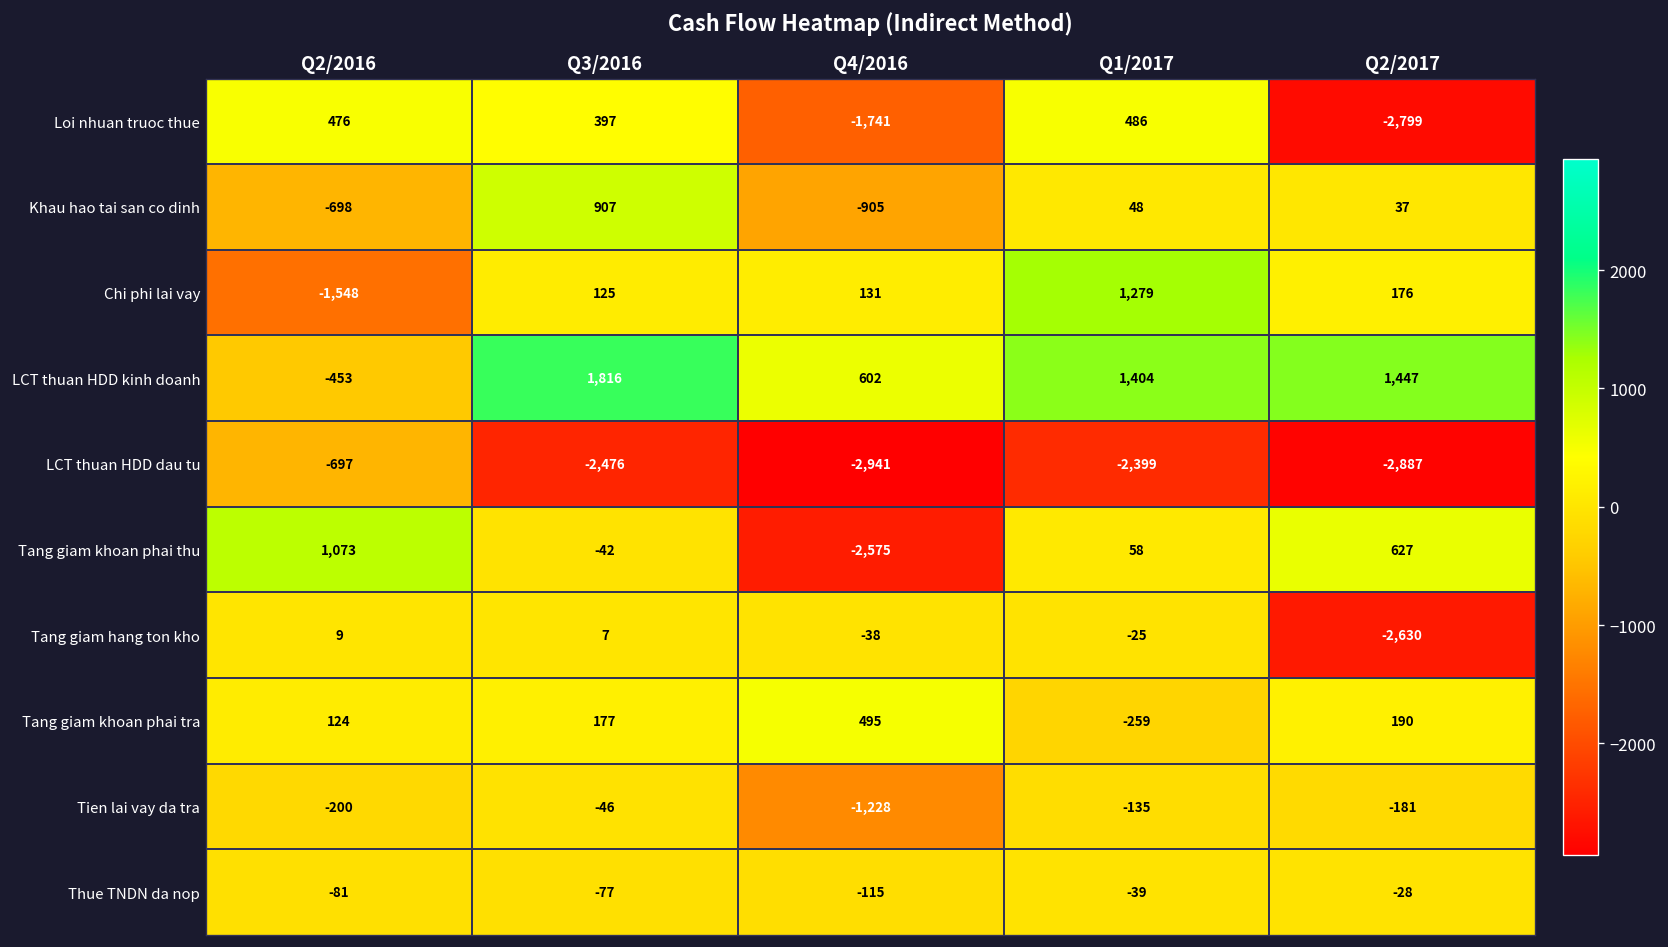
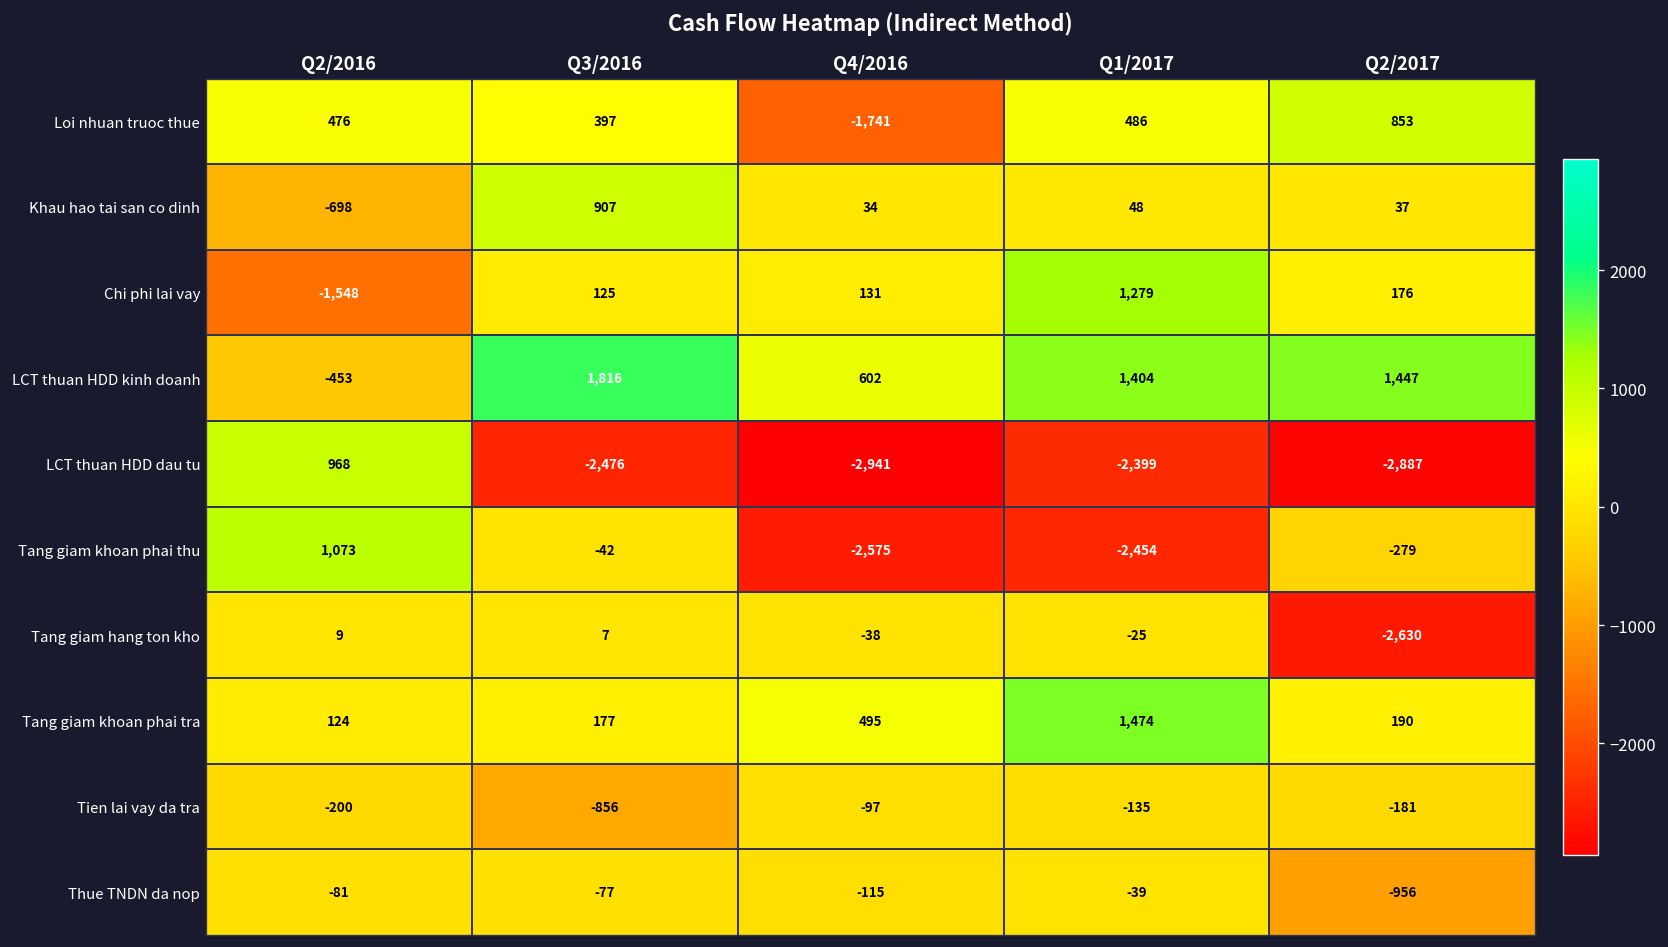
  {
    "Loi nhuan truoc thue": {
      "Q2/2016": "476",
      "Q3/2016": "397",
      "Q4/2016": "-1,741",
      "Q1/2017": "486",
-     "Q2/2017": "-2,799"
+     "Q2/2017": "853"
    },
    "Khau hao tai san co dinh": {
      "Q2/2016": "-698",
      "Q3/2016": "907",
-     "Q4/2016": "-905",
+     "Q4/2016": "34",
      "Q1/2017": "48",
      "Q2/2017": "37"
    },
    "Chi phi lai vay": {
      "Q2/2016": "-1,548",
      "Q3/2016": "125",
      "Q4/2016": "131",
      "Q1/2017": "1,279",
      "Q2/2017": "176"
    },
    "LCT thuan HDD kinh doanh": {
      "Q2/2016": "-453",
      "Q3/2016": "1,816",
      "Q4/2016": "602",
      "Q1/2017": "1,404",
      "Q2/2017": "1,447"
    },
    "LCT thuan HDD dau tu": {
-     "Q2/2016": "-697",
+     "Q2/2016": "968",
      "Q3/2016": "-2,476",
      "Q4/2016": "-2,941",
      "Q1/2017": "-2,399",
      "Q2/2017": "-2,887"
    },
    "Tang giam khoan phai thu": {
      "Q2/2016": "1,073",
      "Q3/2016": "-42",
      "Q4/2016": "-2,575",
-     "Q1/2017": "58",
-     "Q2/2017": "627"
+     "Q1/2017": "-2,454",
+     "Q2/2017": "-279"
    },
    "Tang giam hang ton kho": {
      "Q2/2016": "9",
      "Q3/2016": "7",
      "Q4/2016": "-38",
      "Q1/2017": "-25",
      "Q2/2017": "-2,630"
    },
    "Tang giam khoan phai tra": {
      "Q2/2016": "124",
      "Q3/2016": "177",
      "Q4/2016": "495",
-     "Q1/2017": "-259",
+     "Q1/2017": "1,474",
      "Q2/2017": "190"
    },
    "Tien lai vay da tra": {
      "Q2/2016": "-200",
-     "Q3/2016": "-46",
-     "Q4/2016": "-1,228",
+     "Q3/2016": "-856",
+     "Q4/2016": "-97",
      "Q1/2017": "-135",
      "Q2/2017": "-181"
    },
    "Thue TNDN da nop": {
      "Q2/2016": "-81",
      "Q3/2016": "-77",
      "Q4/2016": "-115",
      "Q1/2017": "-39",
-     "Q2/2017": "-28"
+     "Q2/2017": "-956"
    }
  }
